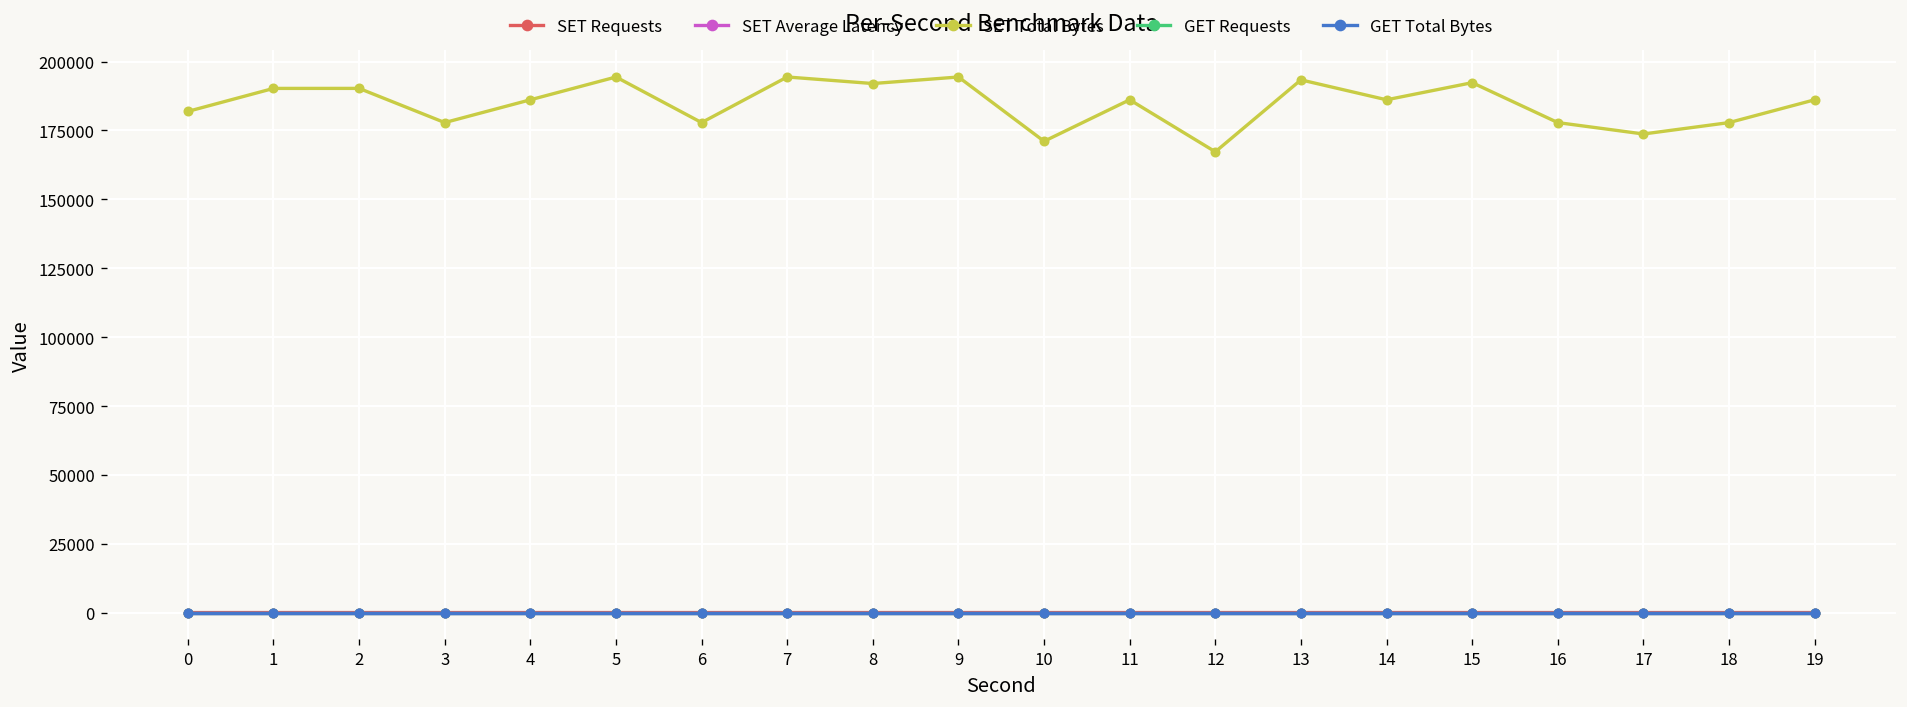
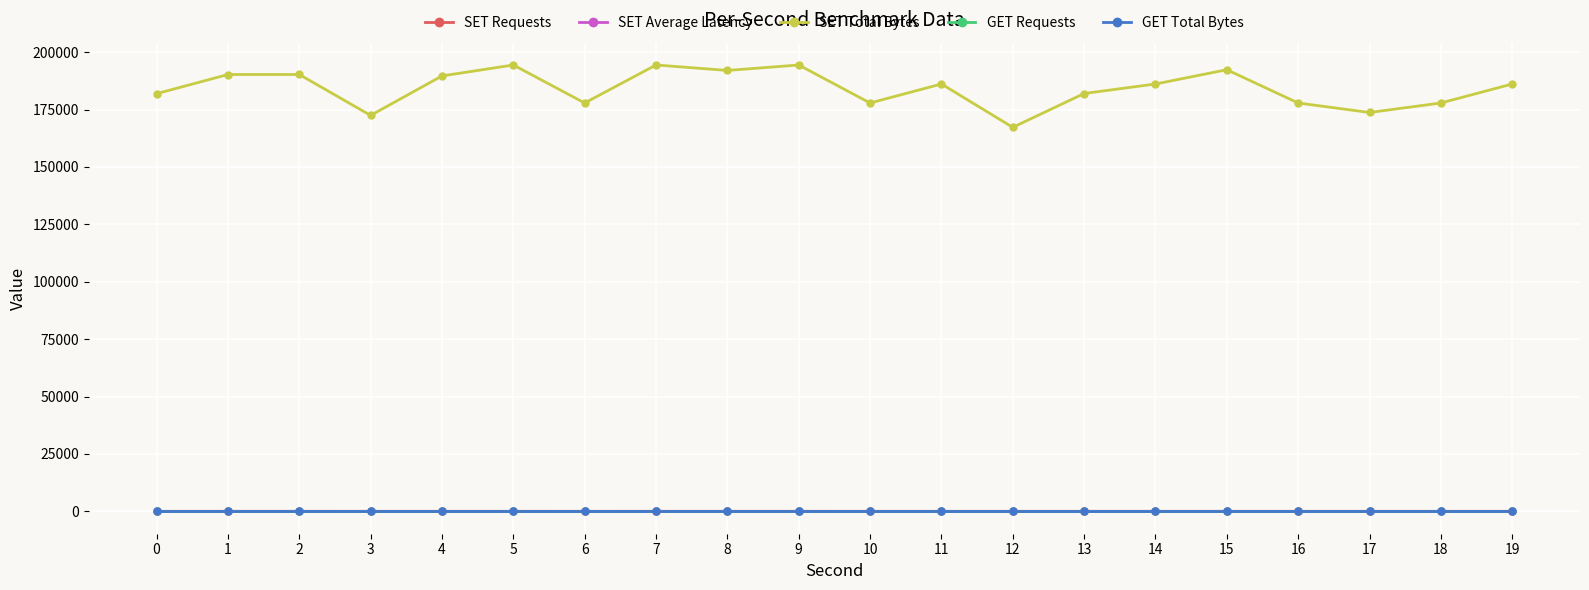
  {
    "GET Total Bytes": {
      "0": 0,
      "1": 0,
      "2": 0,
      "3": 0,
      "4": 0,
      "5": 0,
      "6": 0,
      "7": 0,
      "8": 0,
      "9": 0,
      "10": 0,
      "11": 0,
      "12": 0,
      "13": 0,
      "14": 0,
      "15": 0,
      "16": 0,
      "17": 0,
      "18": 0,
      "19": 0
    },
    "SET Total Bytes": {
      "0": 182000,
      "1": 190000,
      "2": 190000,
-     "3": 178000,
-     "4": 186000,
+     "3": 172000,
+     "4": 190000,
      "5": 194000,
      "6": 178000,
      "7": 194000,
      "8": 192000,
      "9": 194000,
-     "10": 171000,
+     "10": 178000,
      "11": 186000,
      "12": 167000,
-     "13": 193000,
+     "13": 182000,
      "14": 186000,
      "15": 192000,
      "16": 178000,
      "17": 174000,
      "18": 178000,
      "19": 186000
    }
  }
